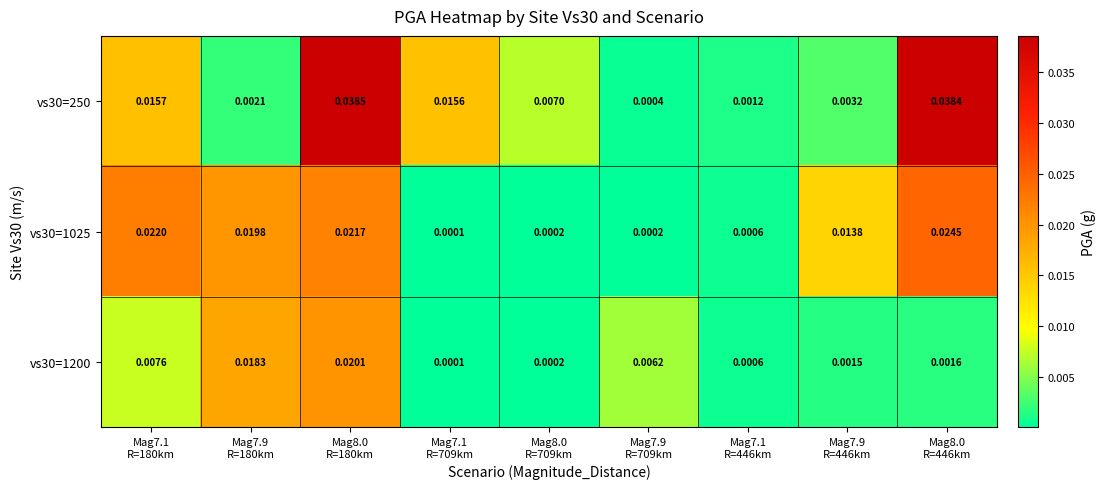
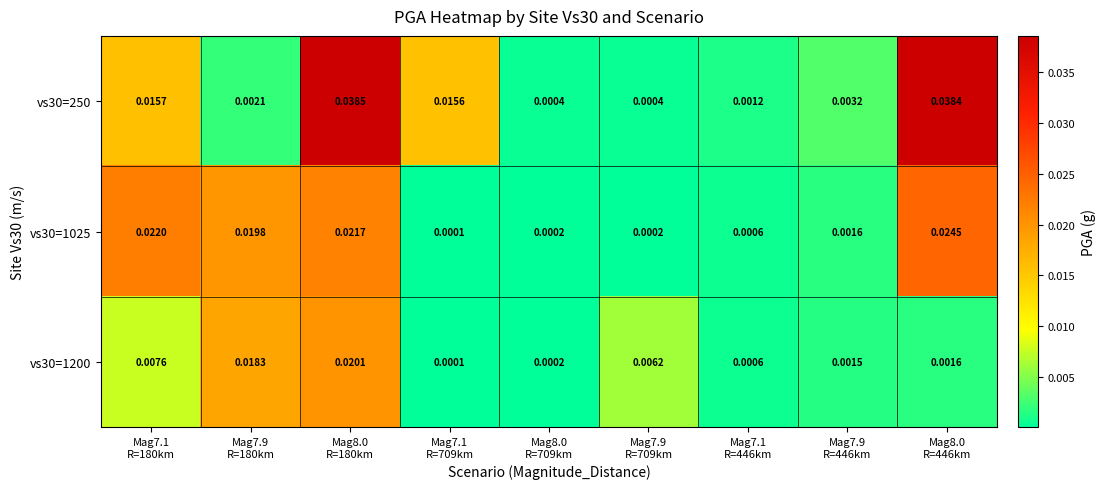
  {
    "vs30=250": {
      "Mag7.1 R=180km": 0.0157,
      "Mag7.9 R=180km": 0.0021,
      "Mag8.0 R=180km": 0.0385,
      "Mag7.1 R=709km": 0.0156,
-     "Mag8.0 R=709km": 0.0070,
+     "Mag8.0 R=709km": 0.0004,
      "Mag7.9 R=709km": 0.0004,
      "Mag7.1 R=446km": 0.0012,
      "Mag7.9 R=446km": 0.0032,
      "Mag8.0 R=446km": 0.0384
    },
    "vs30=1025": {
      "Mag7.1 R=180km": 0.0220,
      "Mag7.9 R=180km": 0.0198,
      "Mag8.0 R=180km": 0.0217,
      "Mag7.1 R=709km": 0.0001,
      "Mag8.0 R=709km": 0.0002,
      "Mag7.9 R=709km": 0.0002,
      "Mag7.1 R=446km": 0.0006,
-     "Mag7.9 R=446km": 0.0138,
+     "Mag7.9 R=446km": 0.0016,
      "Mag8.0 R=446km": 0.0245
    },
    "vs30=1200": {
      "Mag7.1 R=180km": 0.0076,
      "Mag7.9 R=180km": 0.0183,
      "Mag8.0 R=180km": 0.0201,
      "Mag7.1 R=709km": 0.0001,
      "Mag8.0 R=709km": 0.0002,
      "Mag7.9 R=709km": 0.0062,
      "Mag7.1 R=446km": 0.0006,
      "Mag7.9 R=446km": 0.0015,
      "Mag8.0 R=446km": 0.0016
    }
  }
